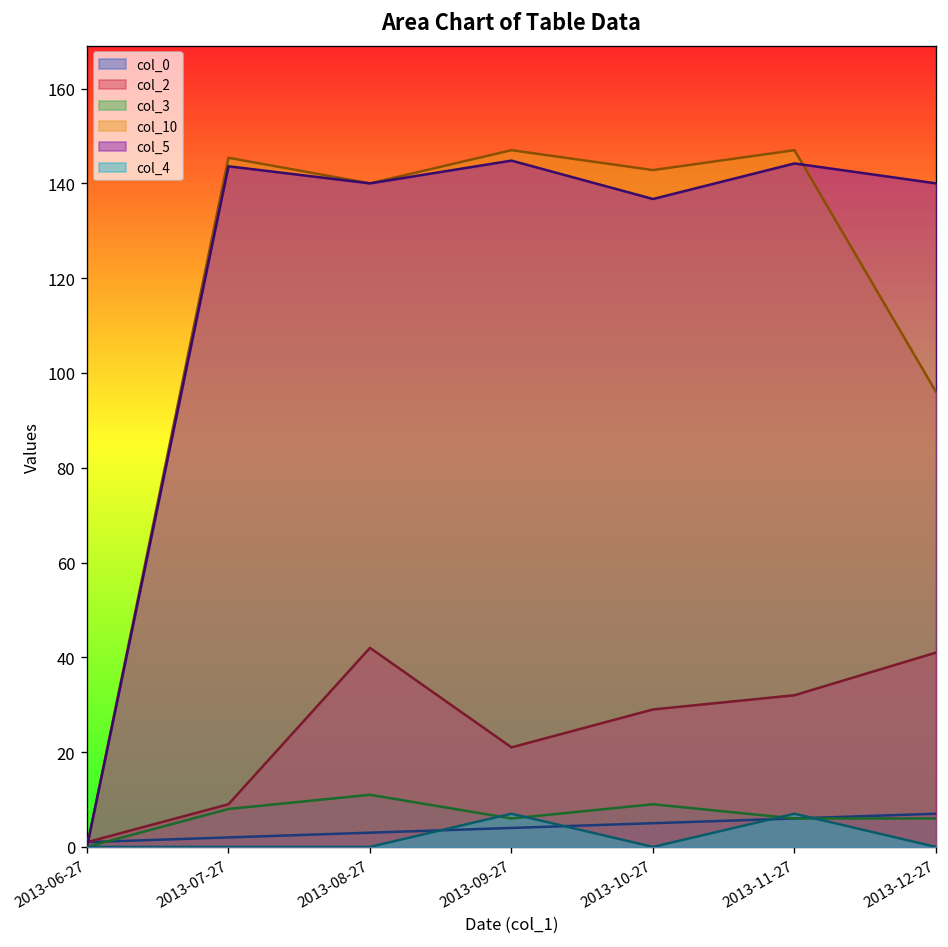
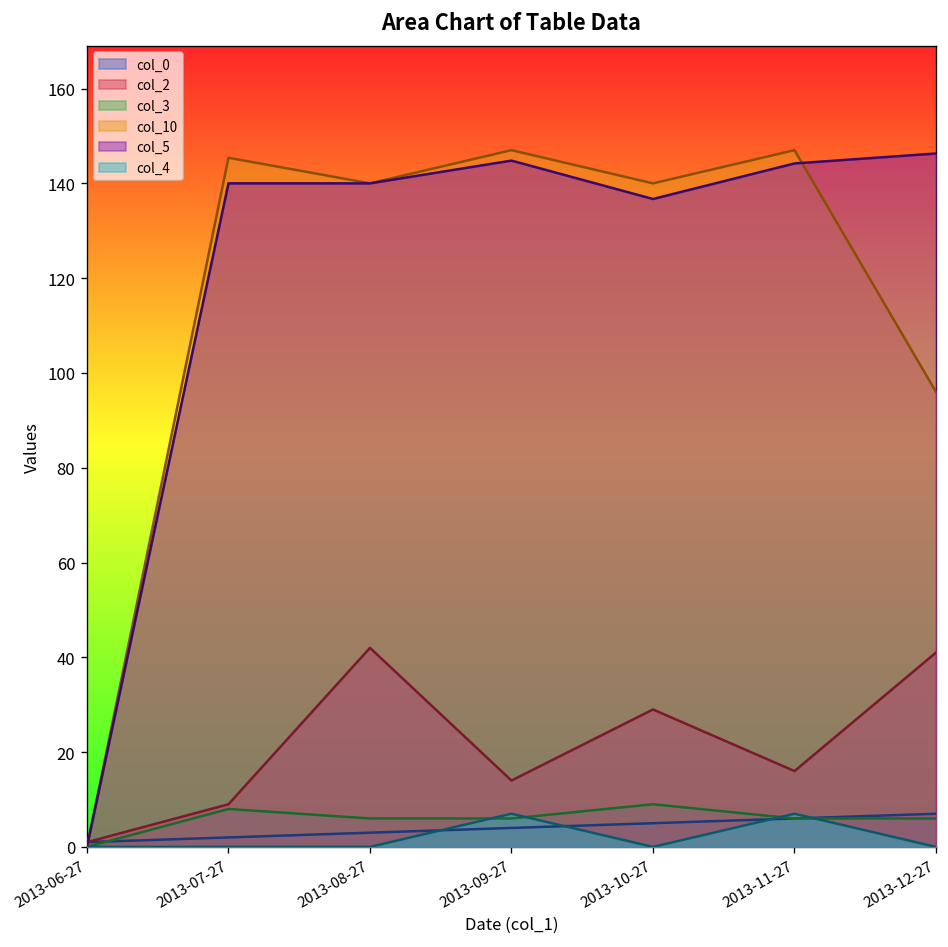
  {
    "col_2": {
      "2013-07-27": 9,
      "2013-08-27": 42,
-     "2013-09-27": 21,
+     "2013-09-27": 14,
      "2013-10-27": 29,
-     "2013-11-27": 32,
+     "2013-11-27": 16,
      "2013-12-27": 41
    },
    "col_3": {
      "2013-07-27": 8,
-     "2013-08-27": 11,
+     "2013-08-27": 6,
      "2013-09-27": 6,
      "2013-10-27": 9,
      "2013-12-27": 6
    },
    "col_10": {
      "2013-07-27": 145,
      "2013-09-27": 147,
-     "2013-10-27": 143,
+     "2013-10-27": 140,
      "2013-11-27": 147,
      "2013-12-27": 96
    },
    "col_5": {
-     "2013-07-27": 144,
+     "2013-07-27": 140,
      "2013-09-27": 145,
      "2013-10-27": 137,
      "2013-11-27": 144,
-     "2013-12-27": 140
+     "2013-12-27": 146
    }
  }
